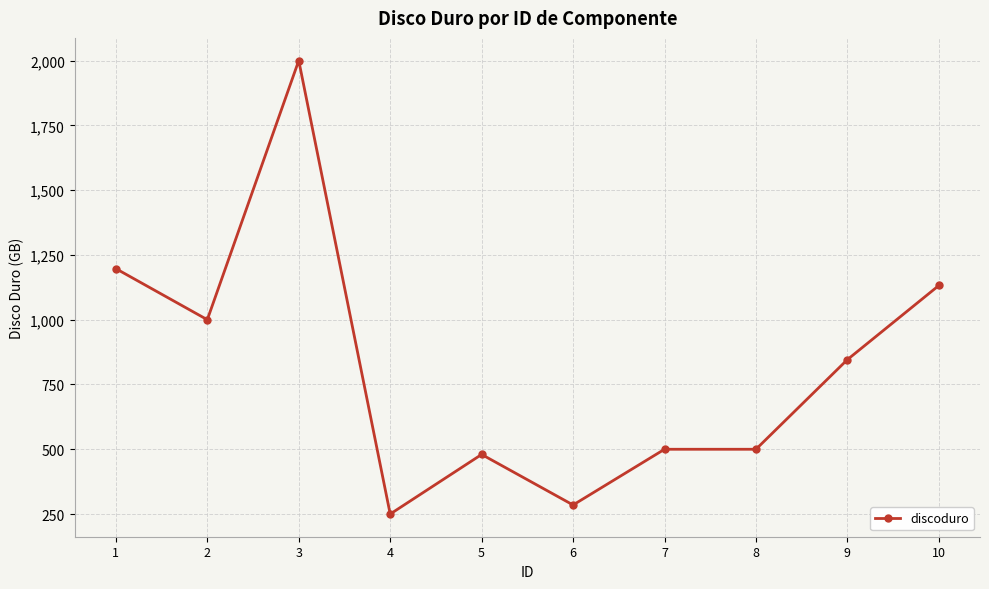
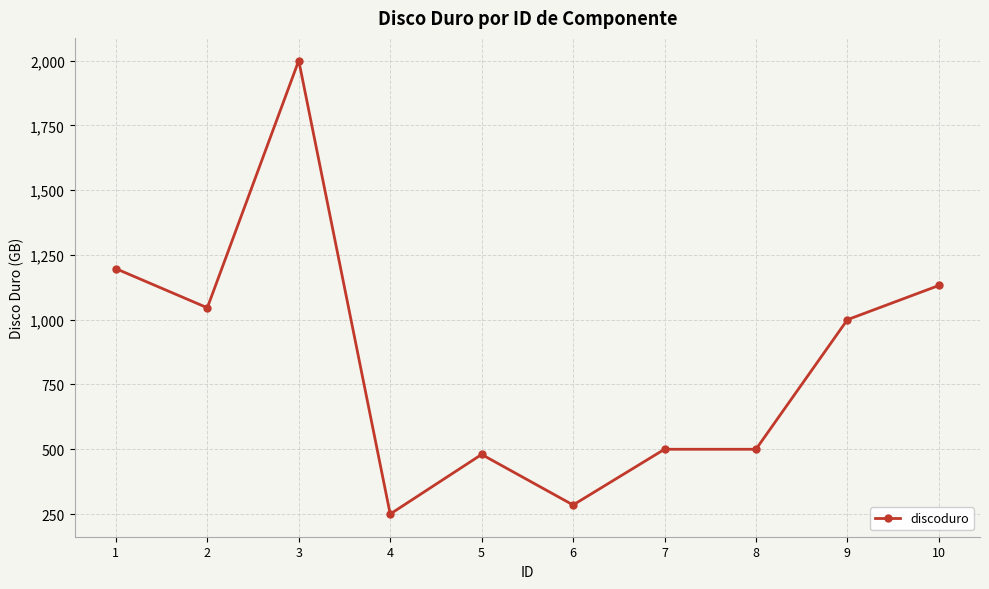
  {
    "1": "1,200",
-   "2": "1,000",
+   "2": "1,050",
    "3": "2,000",
    "4": "250",
    "5": "480",
    "6": "290",
    "7": "500",
    "8": "500",
-   "9": "850",
+   "9": "1,000",
    "10": "1,130"
  }
